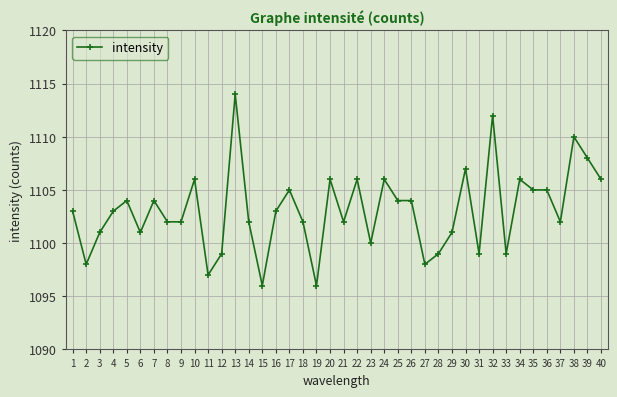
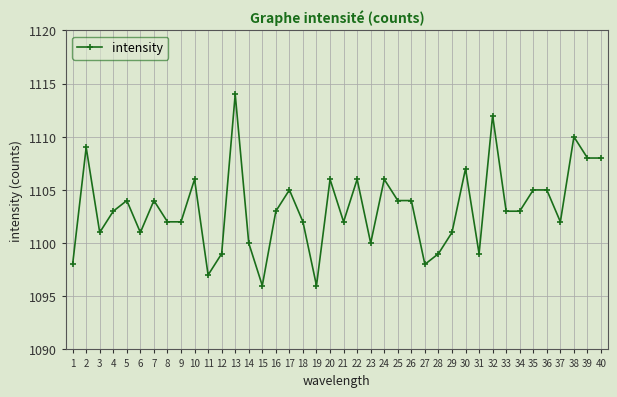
  {
-   "1": 1103,
-   "2": 1098,
+   "1": 1098,
+   "2": 1109,
    "3": 1101,
    "4": 1103,
    "5": 1104,
    "6": 1101,
    "7": 1104,
    "8": 1102,
    "9": 1102,
    "10": 1106,
    "11": 1097,
    "12": 1099,
    "13": 1114,
-   "14": 1102,
+   "14": 1100,
    "15": 1096,
    "16": 1103,
    "17": 1105,
    "18": 1102,
    "19": 1096,
    "20": 1106,
    "21": 1102,
    "22": 1106,
    "23": 1100,
    "24": 1106,
    "25": 1104,
    "26": 1104,
    "27": 1098,
    "28": 1099,
    "29": 1101,
    "30": 1107,
    "31": 1099,
    "32": 1112,
-   "33": 1099,
-   "34": 1106,
+   "33": 1103,
+   "34": 1103,
    "35": 1105,
    "36": 1105,
    "37": 1102,
    "38": 1110,
    "39": 1108,
-   "40": 1106
+   "40": 1108
  }
